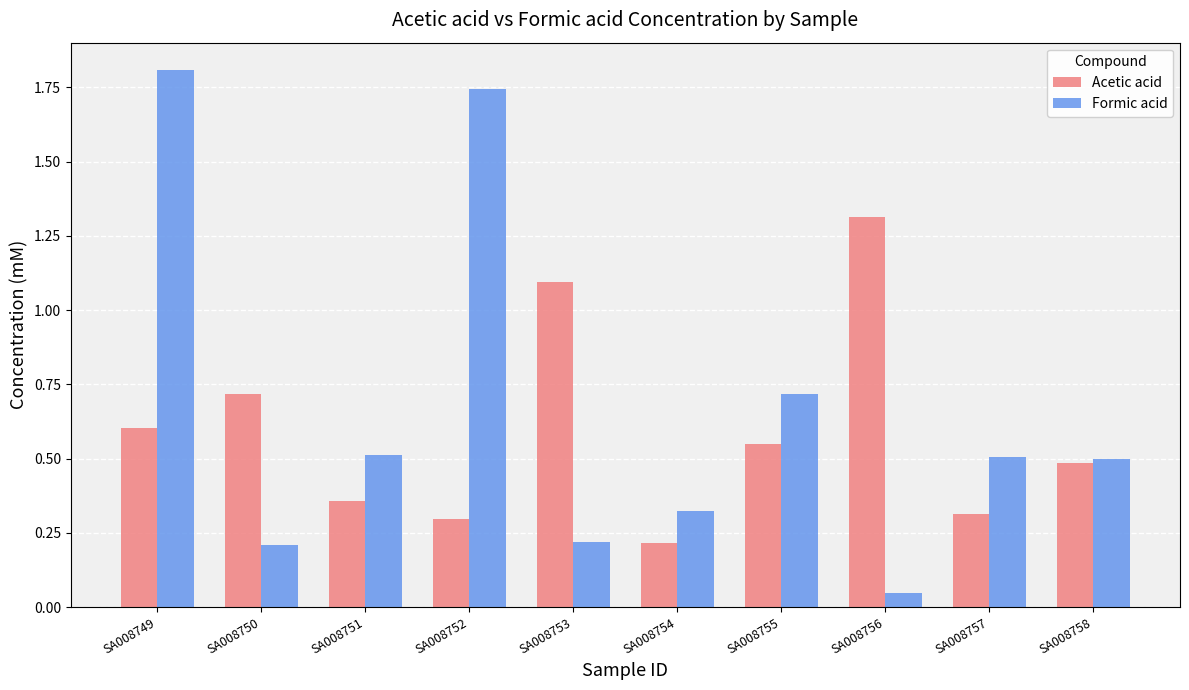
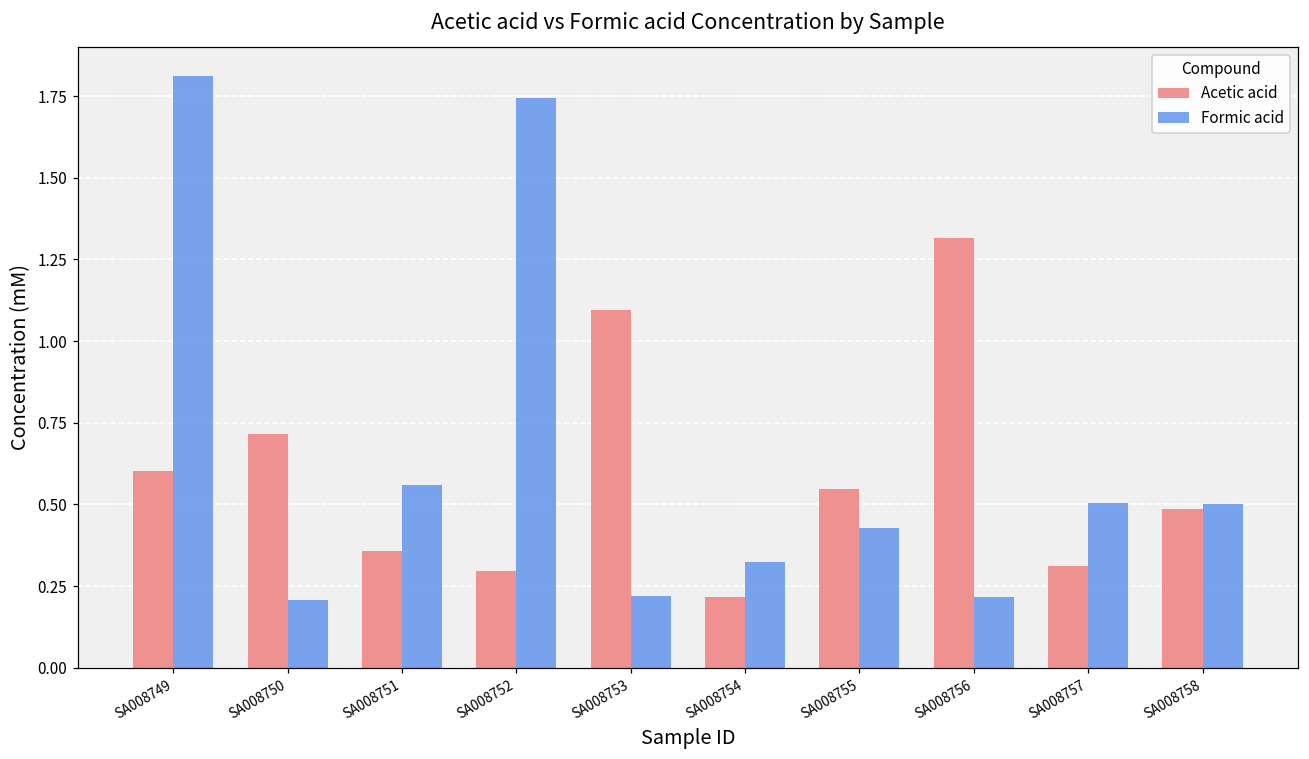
  {
    "Acetic acid": {
      "SA008749": 0.60,
      "SA008750": 0.72,
      "SA008751": 0.36,
      "SA008752": 0.30,
      "SA008753": 1.10,
      "SA008754": 0.22,
      "SA008755": 0.55,
      "SA008756": 1.32,
      "SA008757": 0.31,
      "SA008758": 0.49
    },
    "Formic acid": {
      "SA008749": 1.81,
      "SA008750": 0.21,
-     "SA008751": 0.51,
+     "SA008751": 0.56,
      "SA008752": 1.74,
      "SA008753": 0.22,
      "SA008754": 0.32,
-     "SA008755": 0.72,
-     "SA008756": 0.05,
+     "SA008755": 0.43,
+     "SA008756": 0.22,
      "SA008757": 0.50,
      "SA008758": 0.50
    }
  }
